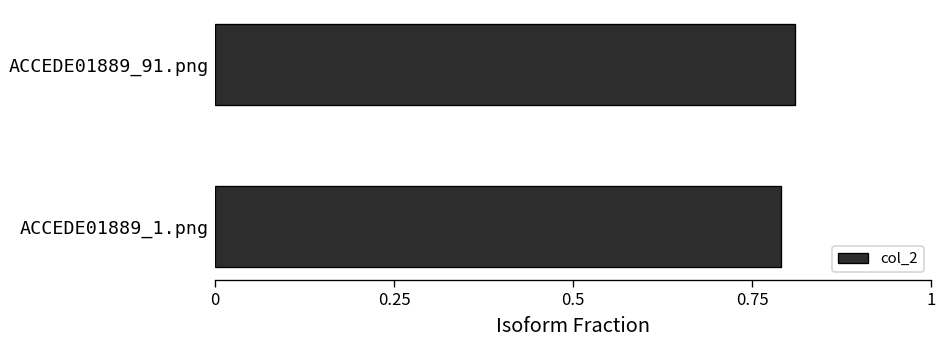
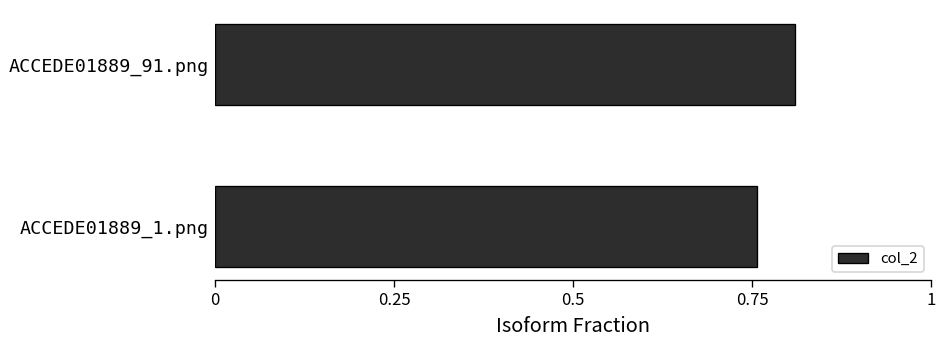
  {
    "ACCEDE01889_91.png": 0.81,
-   "ACCEDE01889_1.png": 0.79
+   "ACCEDE01889_1.png": 0.76
  }
